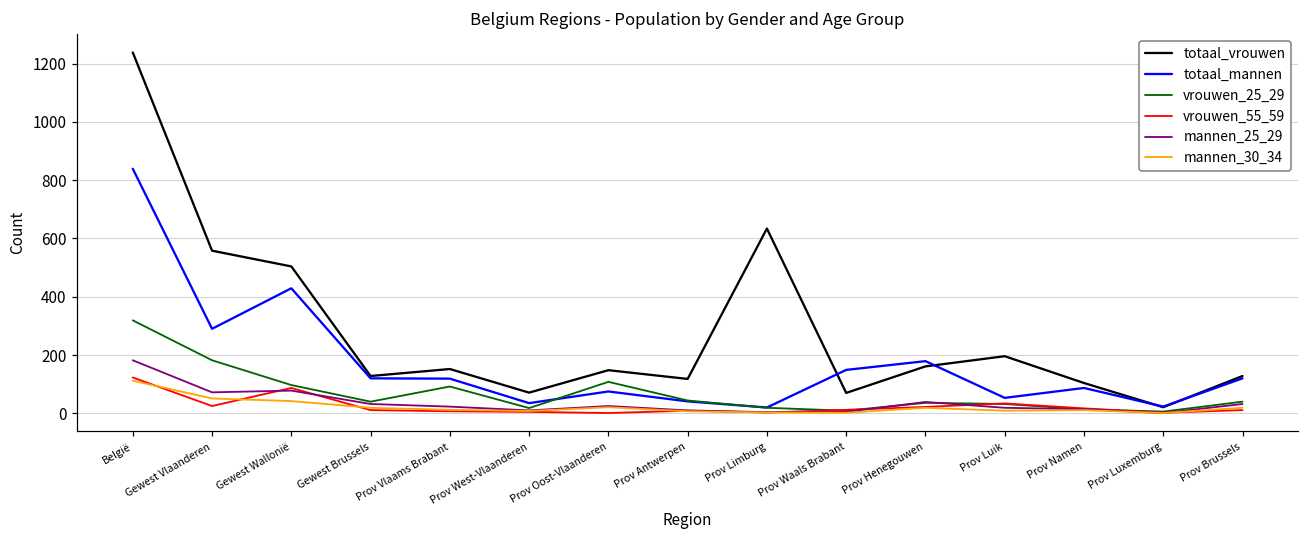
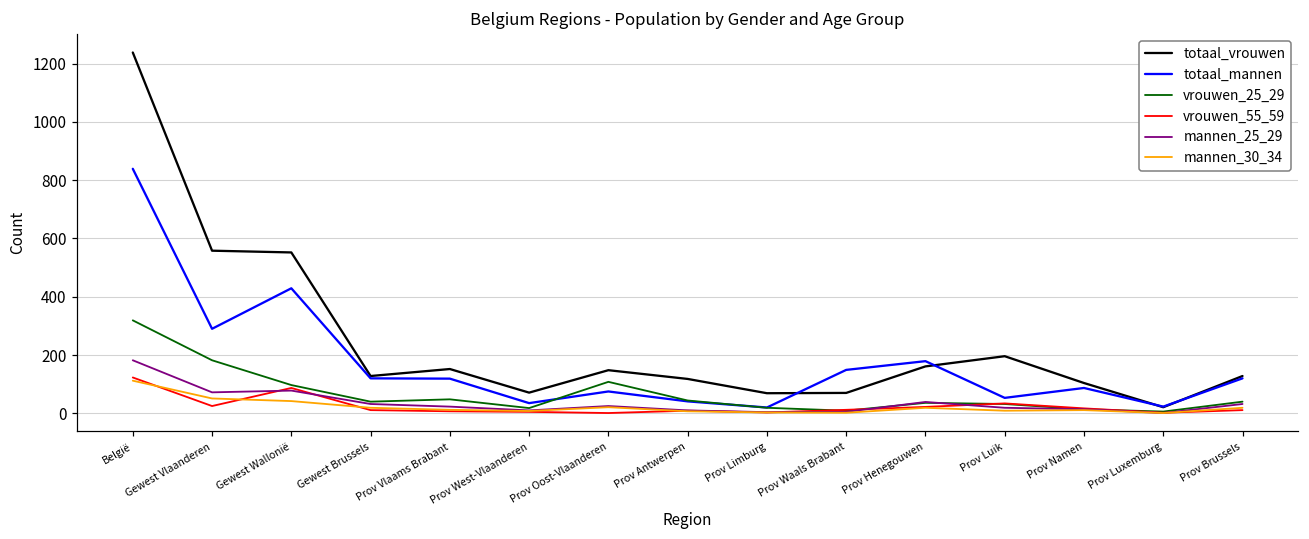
  {
    "totaal_vrouwen": {
      "België": 1240,
      "Gewest Vlaanderen": 560,
-     "Gewest Wallonië": 500,
+     "Gewest Wallonië": 550,
      "Prov Vlaams Brabant": 150,
      "Prov West-Vlaanderen": 70,
      "Prov Oost-Vlaanderen": 150,
      "Prov Antwerpen": 120,
-     "Prov Limburg": 630,
+     "Prov Limburg": 70,
      "Prov Waals Brabant": 70,
      "Prov Henegouwen": 160,
      "Prov Luik": 200,
      "Prov Namen": 100
    },
    "totaal_mannen": {
      "België": 840,
      "Gewest Vlaanderen": 290,
      "Gewest Wallonië": 430,
      "Prov Vlaams Brabant": 120,
      "Prov West-Vlaanderen": 40,
      "Prov Oost-Vlaanderen": 80,
      "Prov Waals Brabant": 150,
      "Prov Henegouwen": 180,
      "Prov Luik": 50,
      "Prov Namen": 90
    },
    "vrouwen_25_29": {
      "België": 320,
      "Gewest Vlaanderen": 180,
      "Gewest Wallonië": 100,
-     "Prov Vlaams Brabant": 90,
+     "Prov Vlaams Brabant": 50,
      "Prov Oost-Vlaanderen": 110
    },
    "vrouwen_55_59": {
      "België": 120,
      "Gewest Vlaanderen": 30,
      "Prov Oost-Vlaanderen": 0
    },
    "mannen_25_29": {
      "België": 180,
      "Gewest Vlaanderen": 70,
      "Prov Vlaams Brabant": 20,
      "Prov Luik": 20
    },
    "mannen_30_34": {
      "België": 110,
      "Gewest Vlaanderen": 50,
      "Gewest Wallonië": 40,
      "Prov Luik": 10
    }
  }
